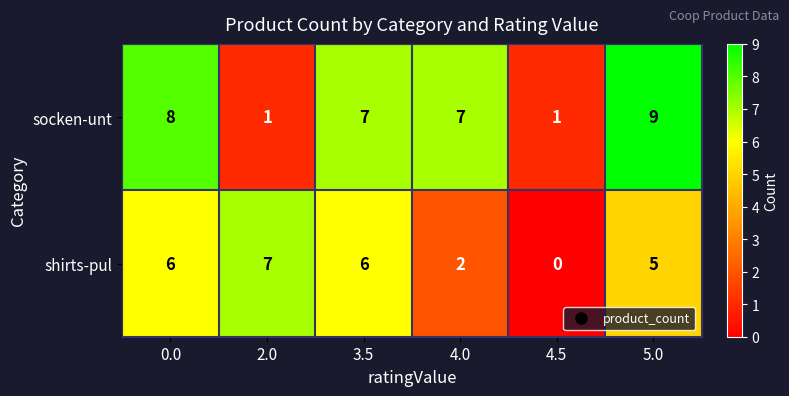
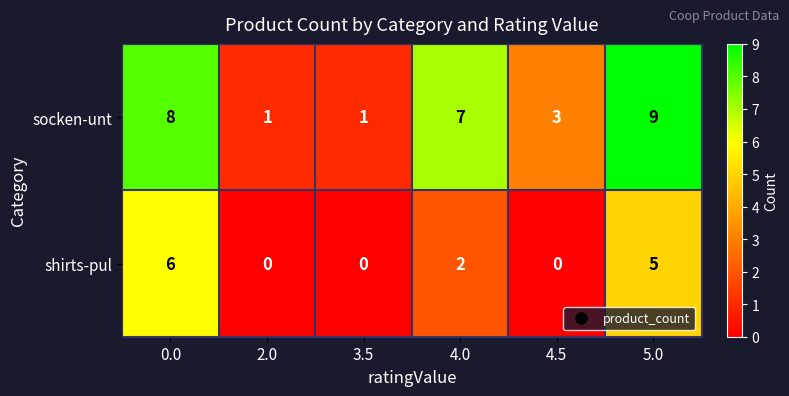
  {
    "socken-unt": {
      "0.0": 8,
      "2.0": 1,
-     "3.5": 7,
+     "3.5": 1,
      "4.0": 7,
-     "4.5": 1,
+     "4.5": 3,
      "5.0": 9
    },
    "shirts-pul": {
      "0.0": 6,
-     "2.0": 7,
-     "3.5": 6,
+     "2.0": 0,
+     "3.5": 0,
      "4.0": 2,
      "4.5": 0,
      "5.0": 5
    }
  }
